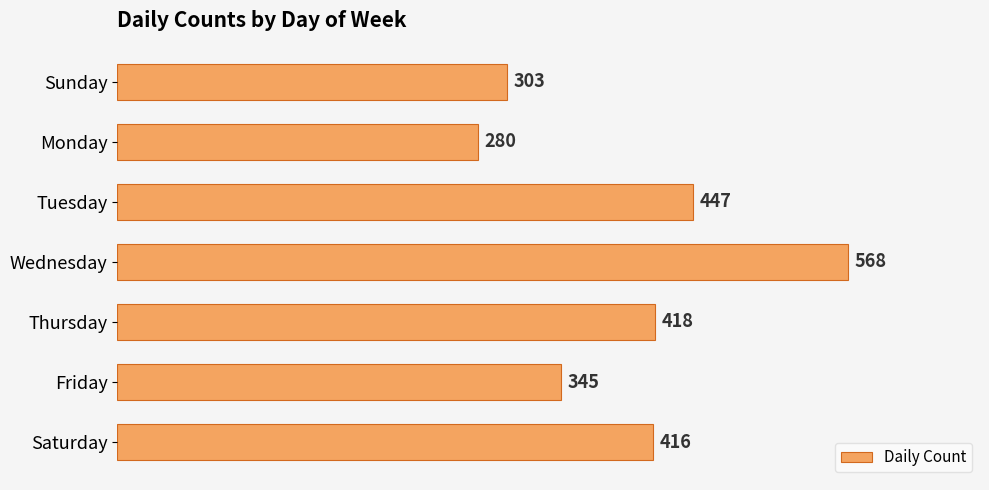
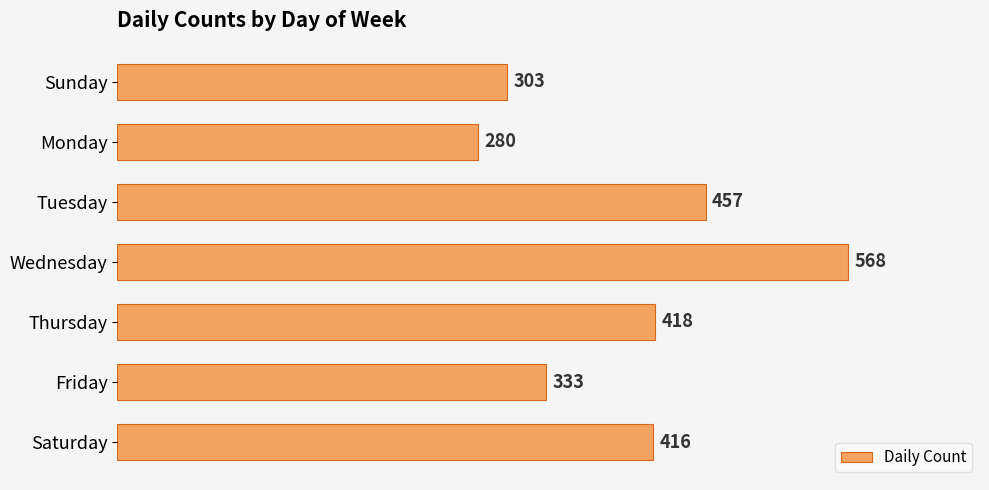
  {
    "Sunday": 303,
    "Monday": 280,
-   "Tuesday": 447,
+   "Tuesday": 457,
    "Wednesday": 568,
    "Thursday": 418,
-   "Friday": 345,
+   "Friday": 333,
    "Saturday": 416
  }
